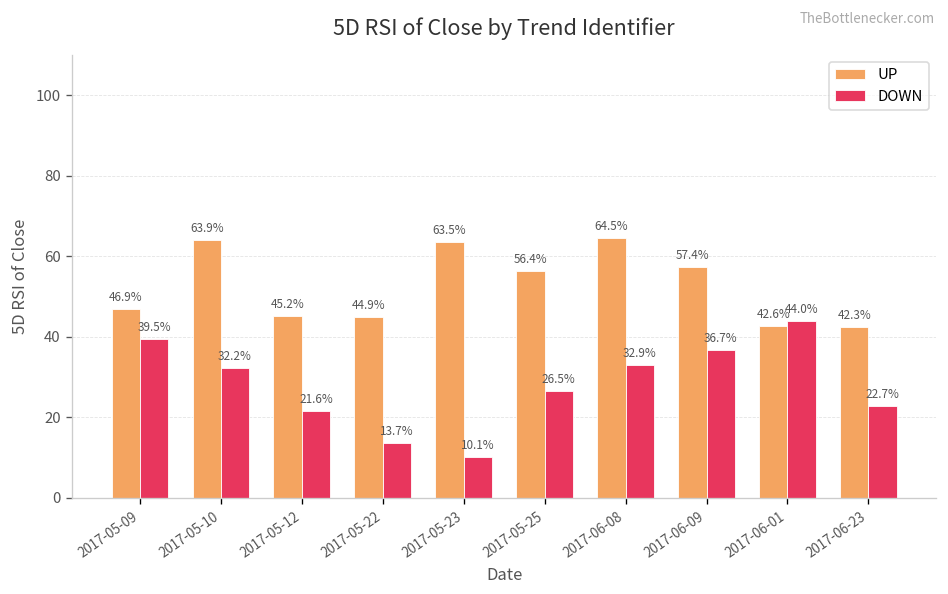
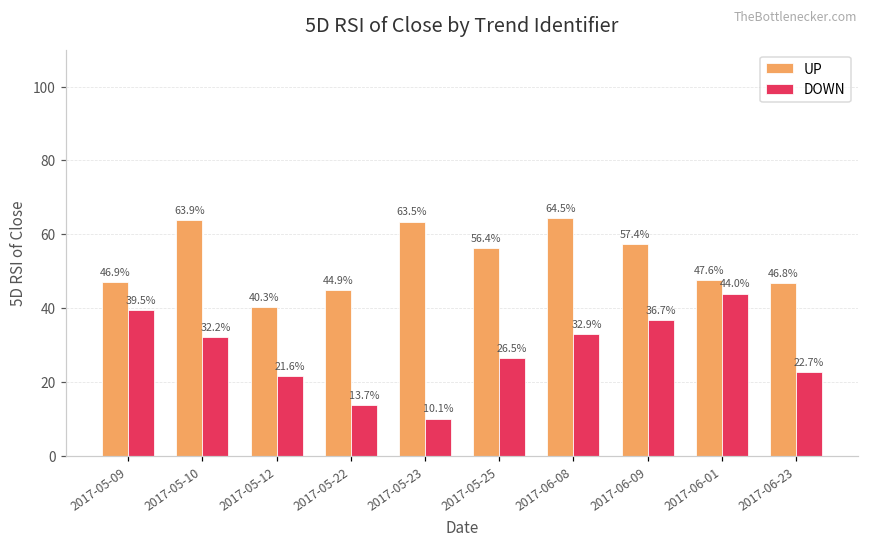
  {
    "UP": {
      "2017-05-09": "46.9%",
      "2017-05-10": "63.9%",
-     "2017-05-12": "45.2%",
+     "2017-05-12": "40.3%",
      "2017-05-22": "44.9%",
      "2017-05-23": "63.5%",
      "2017-05-25": "56.4%",
      "2017-06-08": "64.5%",
      "2017-06-09": "57.4%",
-     "2017-06-01": "42.6%",
-     "2017-06-23": "42.3%"
+     "2017-06-01": "47.6%",
+     "2017-06-23": "46.8%"
    },
    "DOWN": {
      "2017-05-09": "39.5%",
      "2017-05-10": "32.2%",
      "2017-05-12": "21.6%",
      "2017-05-22": "13.7%",
      "2017-05-23": "10.1%",
      "2017-05-25": "26.5%",
      "2017-06-08": "32.9%",
      "2017-06-09": "36.7%",
      "2017-06-01": "44.0%",
      "2017-06-23": "22.7%"
    }
  }
